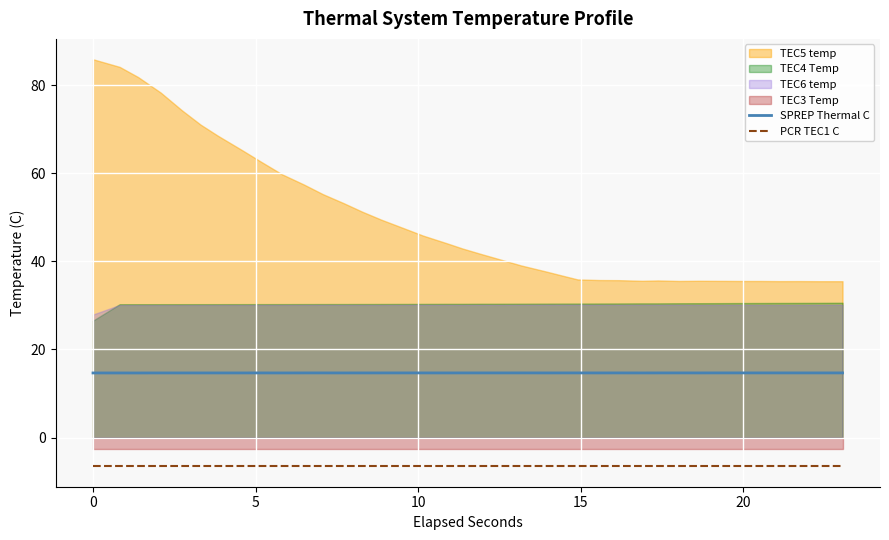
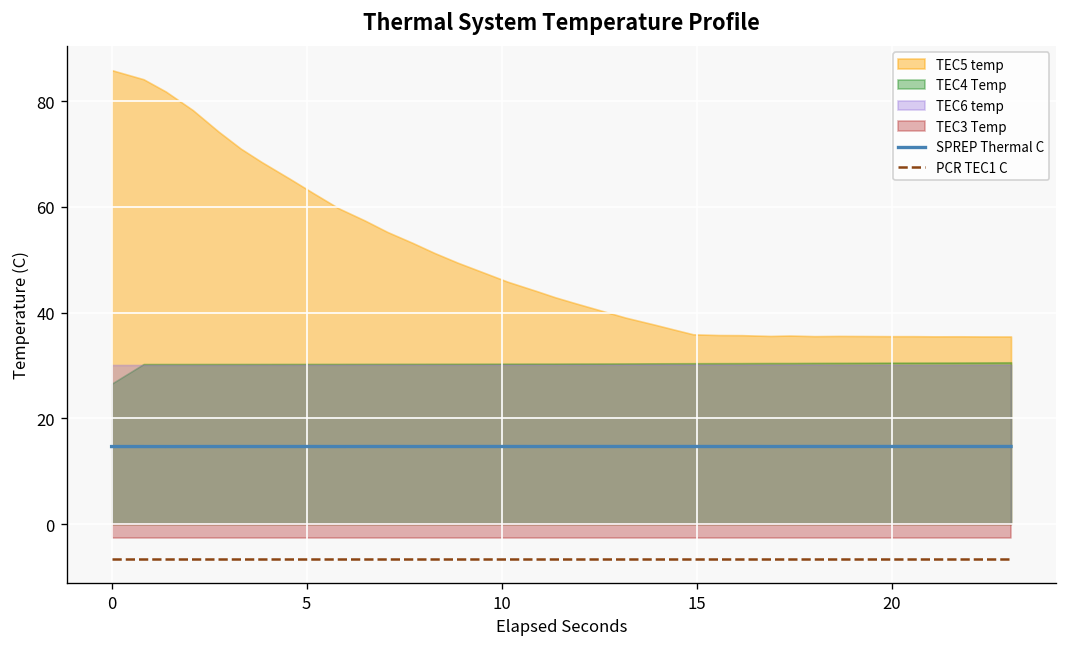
  {
    "SPREP Thermal C": {
      "0": 15
    },
    "TEC5 temp": {
      "0": 86
    },
    "TEC4 Temp": {
      "0": 27
    },
    "TEC6 temp": {
-     "0": 28
+     "0": 30
    }
  }
